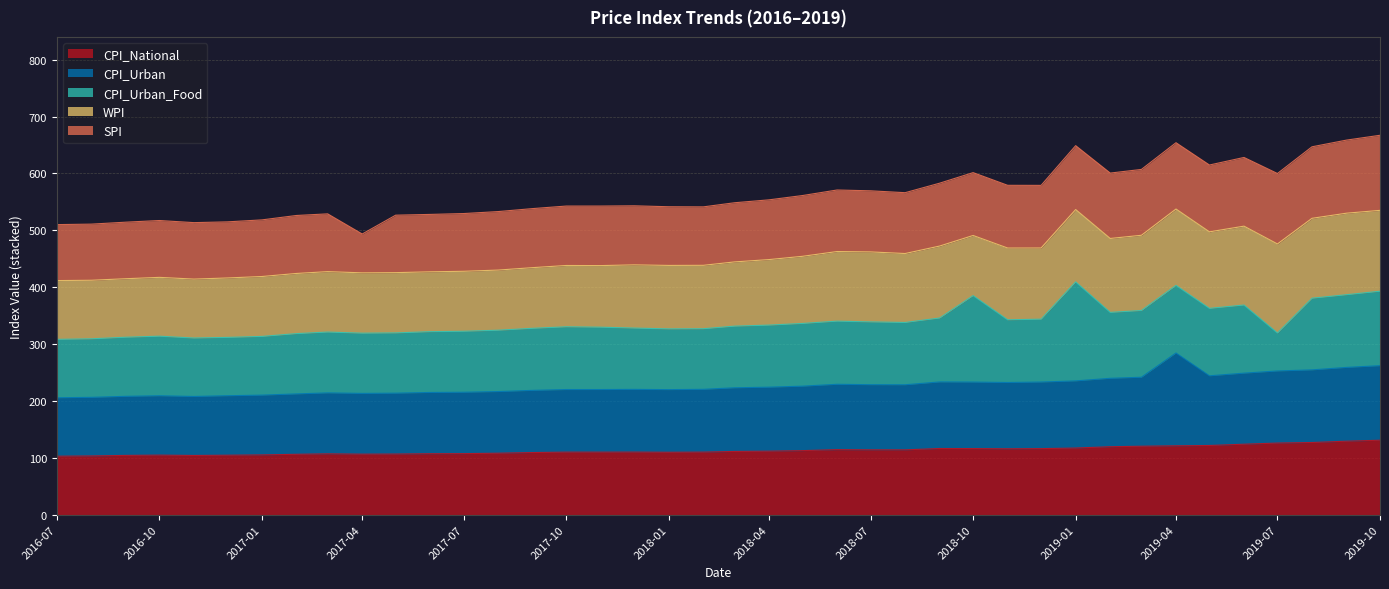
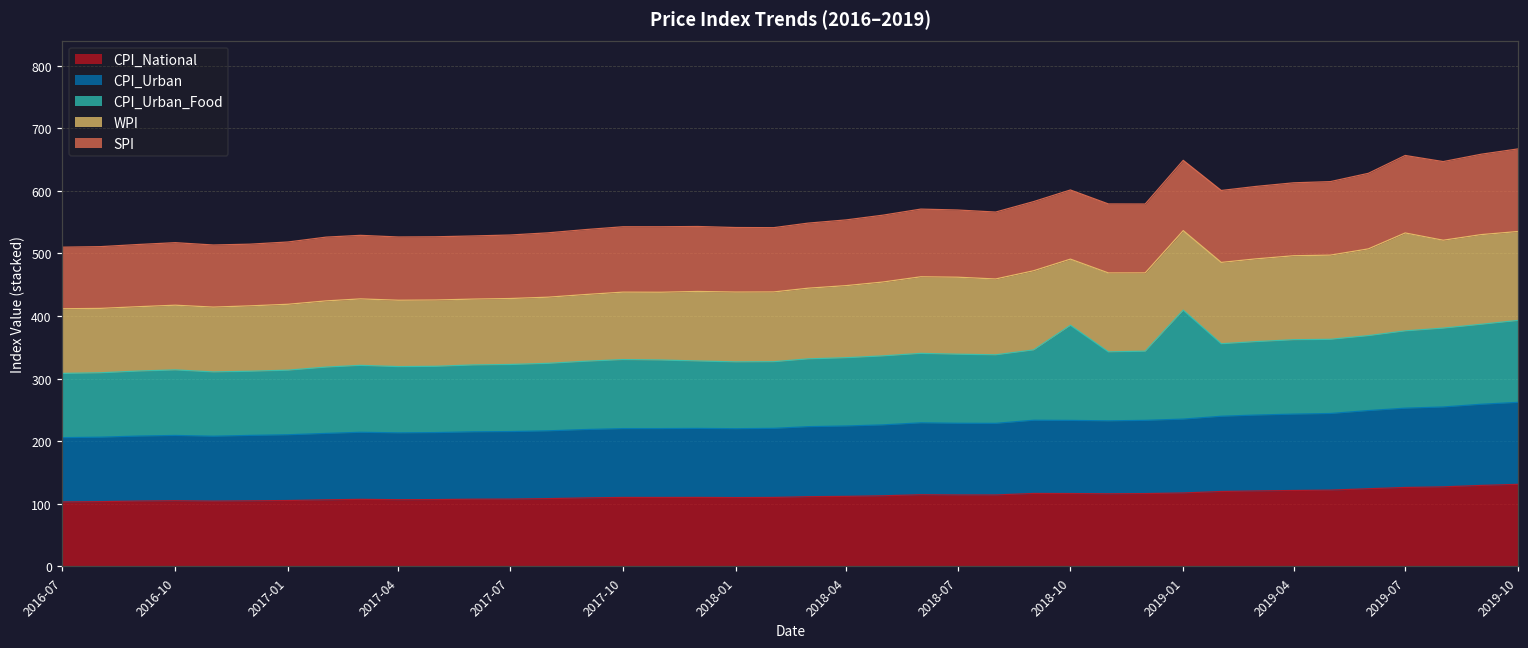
  {
    "CPI_National": {
      "2016-07": 100,
      "2016-10": 100,
      "2017-01": 110,
      "2017-04": 110,
      "2017-07": 110,
      "2017-10": 110,
      "2018-01": 110,
      "2018-04": 110,
      "2018-07": 110,
      "2018-10": 120,
      "2019-01": 120,
      "2019-04": 120,
      "2019-07": 130,
      "2019-10": 130
    },
    "CPI_Urban": {
      "2016-07": 100,
      "2016-10": 100,
      "2017-01": 110,
      "2017-04": 110,
      "2017-07": 110,
      "2017-10": 110,
      "2018-01": 110,
      "2018-04": 110,
      "2018-07": 110,
      "2018-10": 120,
      "2019-01": 120,
-     "2019-04": 160,
+     "2019-04": 120,
      "2019-07": 130,
      "2019-10": 130
    },
    "CPI_Urban_Food": {
      "2016-07": 100,
      "2016-10": 100,
      "2017-01": 100,
      "2017-04": 110,
      "2017-07": 110,
      "2017-10": 110,
      "2018-01": 110,
      "2018-04": 110,
      "2018-07": 110,
      "2018-10": 150,
      "2019-01": 170,
      "2019-04": 120,
-     "2019-07": 70,
+     "2019-07": 120,
      "2019-10": 130
    },
    "WPI": {
      "2016-07": 100,
      "2016-10": 100,
      "2017-01": 110,
      "2017-04": 110,
      "2017-07": 110,
      "2017-10": 110,
      "2018-01": 110,
      "2018-04": 120,
      "2018-07": 120,
      "2018-10": 110,
      "2019-01": 130,
      "2019-04": 130,
      "2019-07": 160,
      "2019-10": 140
    },
    "SPI": {
      "2016-07": 100,
      "2016-10": 100,
      "2017-01": 100,
-     "2017-04": 70,
+     "2017-04": 100,
      "2017-07": 100,
      "2017-10": 100,
      "2018-01": 100,
      "2018-04": 110,
      "2018-07": 110,
      "2018-10": 110,
      "2019-01": 110,
      "2019-04": 120,
      "2019-07": 120,
      "2019-10": 130
    }
  }
